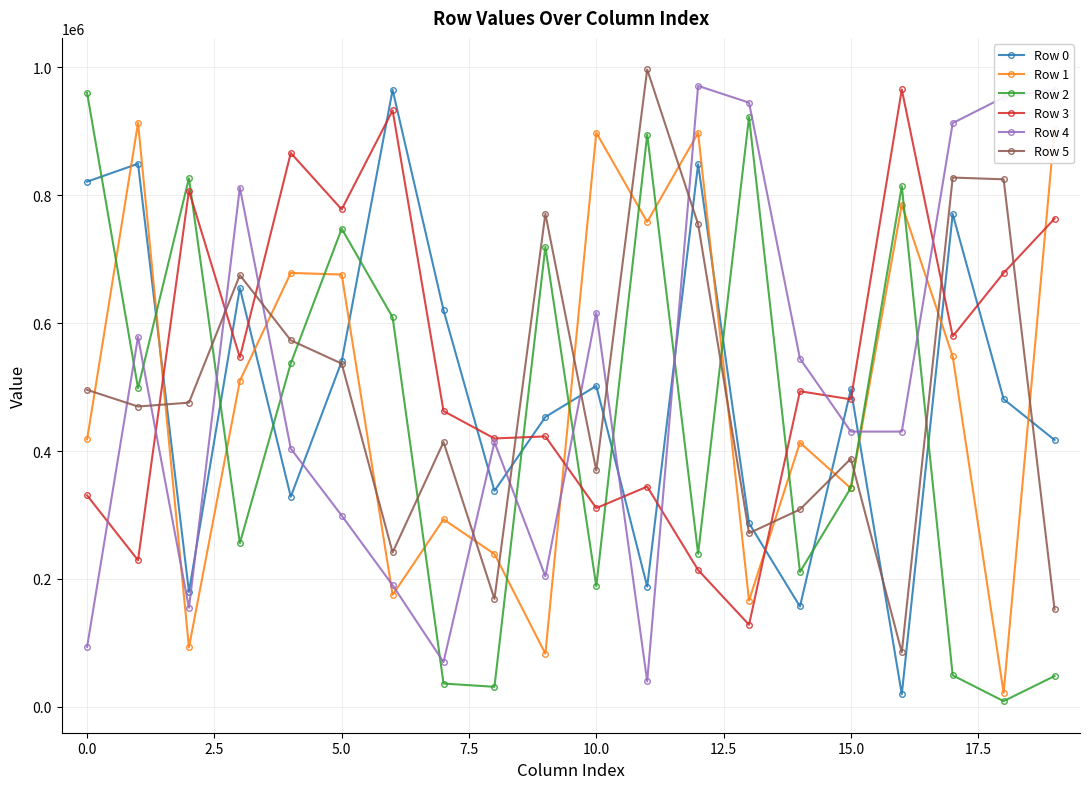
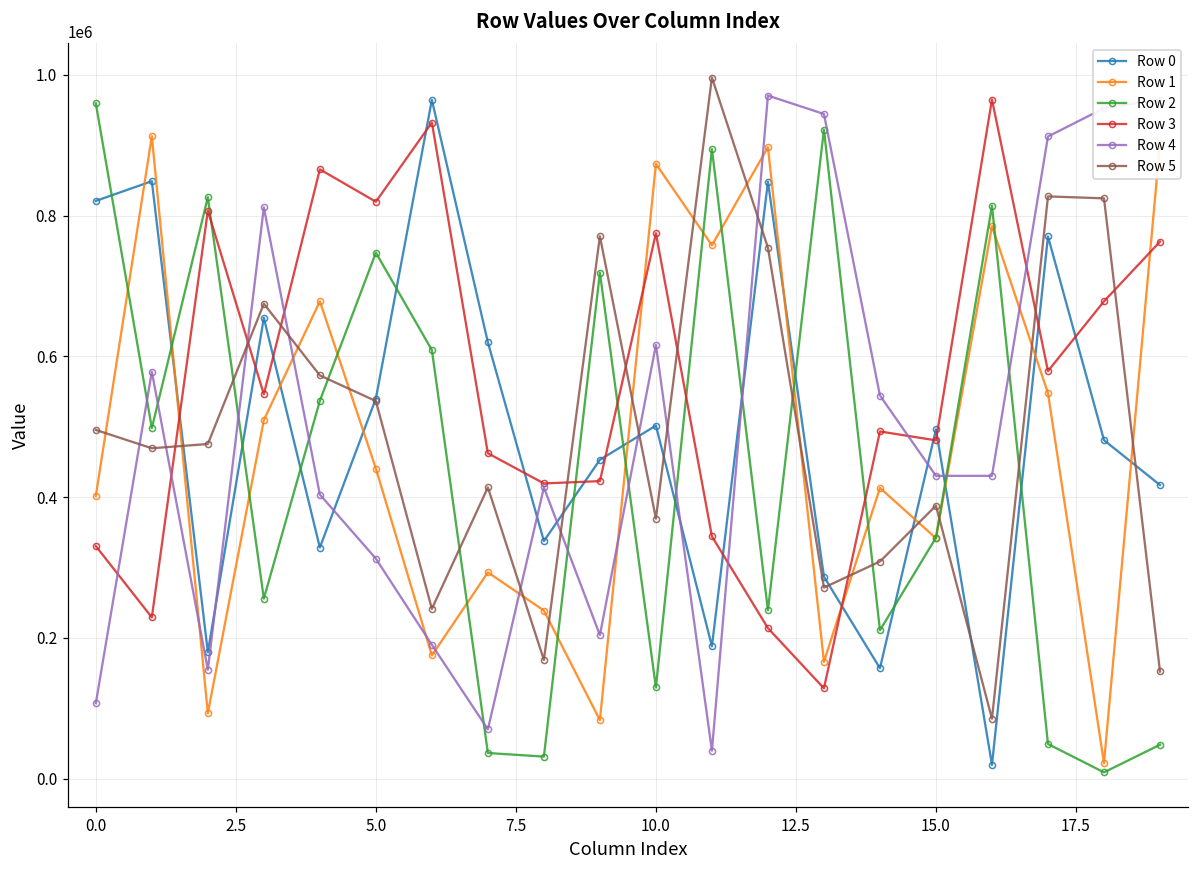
  {
    "Row 0": {
      "0.0": 820000,
      "10.0": 500000,
      "15.0": 500000
    },
    "Row 1": {
-     "0.0": 420000,
-     "5.0": 680000,
-     "10.0": 900000
+     "0.0": 400000,
+     "5.0": 440000,
+     "10.0": 870000
    },
    "Row 2": {
      "0.0": 960000,
      "5.0": 750000,
-     "10.0": 190000
+     "10.0": 130000
    },
    "Row 3": {
      "0.0": 330000,
-     "5.0": 780000,
-     "10.0": 310000,
+     "5.0": 820000,
+     "10.0": 780000,
      "15.0": 480000
    },
    "Row 4": {
-     "0.0": 90000,
-     "5.0": 300000,
+     "0.0": 110000,
+     "5.0": 310000,
      "10.0": 620000,
      "15.0": 430000
    },
    "Row 5": {
      "0.0": 500000,
      "10.0": 370000,
      "15.0": 390000
    }
  }
